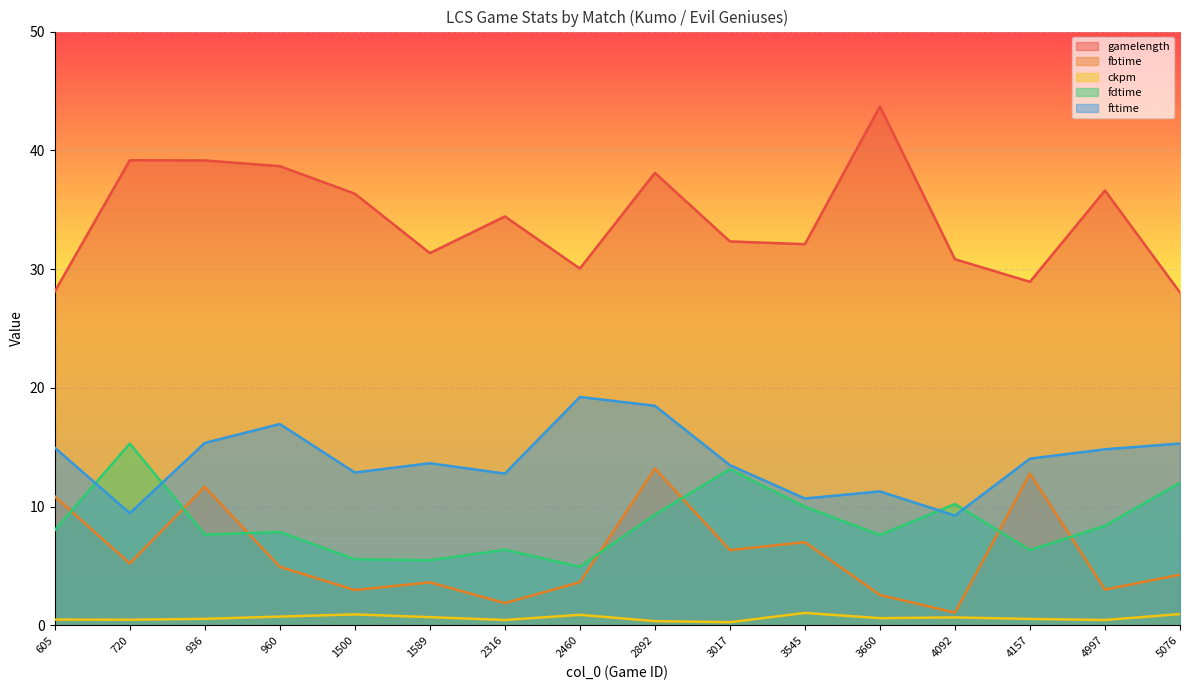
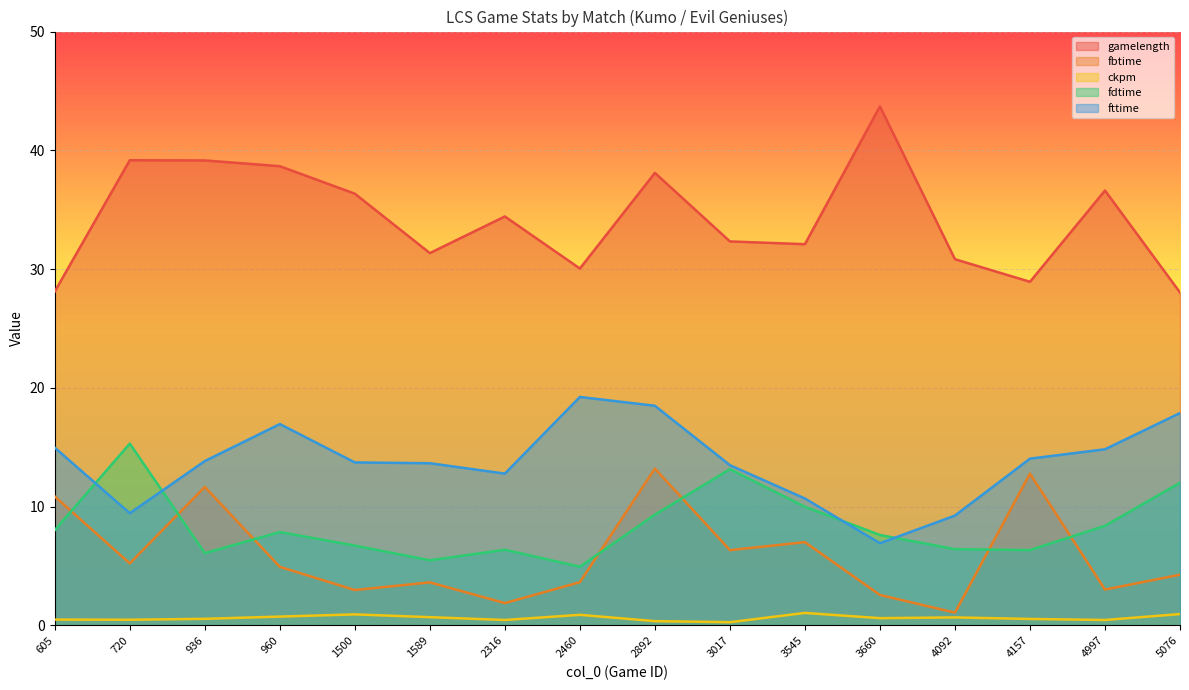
  {
    "fdtime": {
      "605": 8.0,
      "720": 15.3,
-     "936": 7.7,
+     "936": 6.1,
      "960": 7.9,
-     "1500": 5.6,
+     "1500": 6.7,
      "1589": 5.5,
      "2316": 6.4,
      "2460": 5.0,
      "2892": 9.3,
      "3017": 13.2,
      "3545": 10.0,
      "3660": 7.6,
-     "4092": 10.2,
+     "4092": 6.4,
      "4157": 6.3,
      "4997": 8.4,
      "5076": 12.0
    },
    "fttime": {
      "605": 15.0,
      "720": 9.5,
-     "936": 15.4,
+     "936": 13.8,
      "960": 17.0,
-     "1500": 12.9,
+     "1500": 13.7,
      "1589": 13.7,
      "2316": 12.8,
      "2460": 19.2,
      "2892": 18.5,
      "3017": 13.5,
      "3545": 10.7,
-     "3660": 11.3,
+     "3660": 6.9,
      "4092": 9.3,
      "4157": 14.0,
      "4997": 14.8,
-     "5076": 15.3
+     "5076": 17.9
    }
  }
